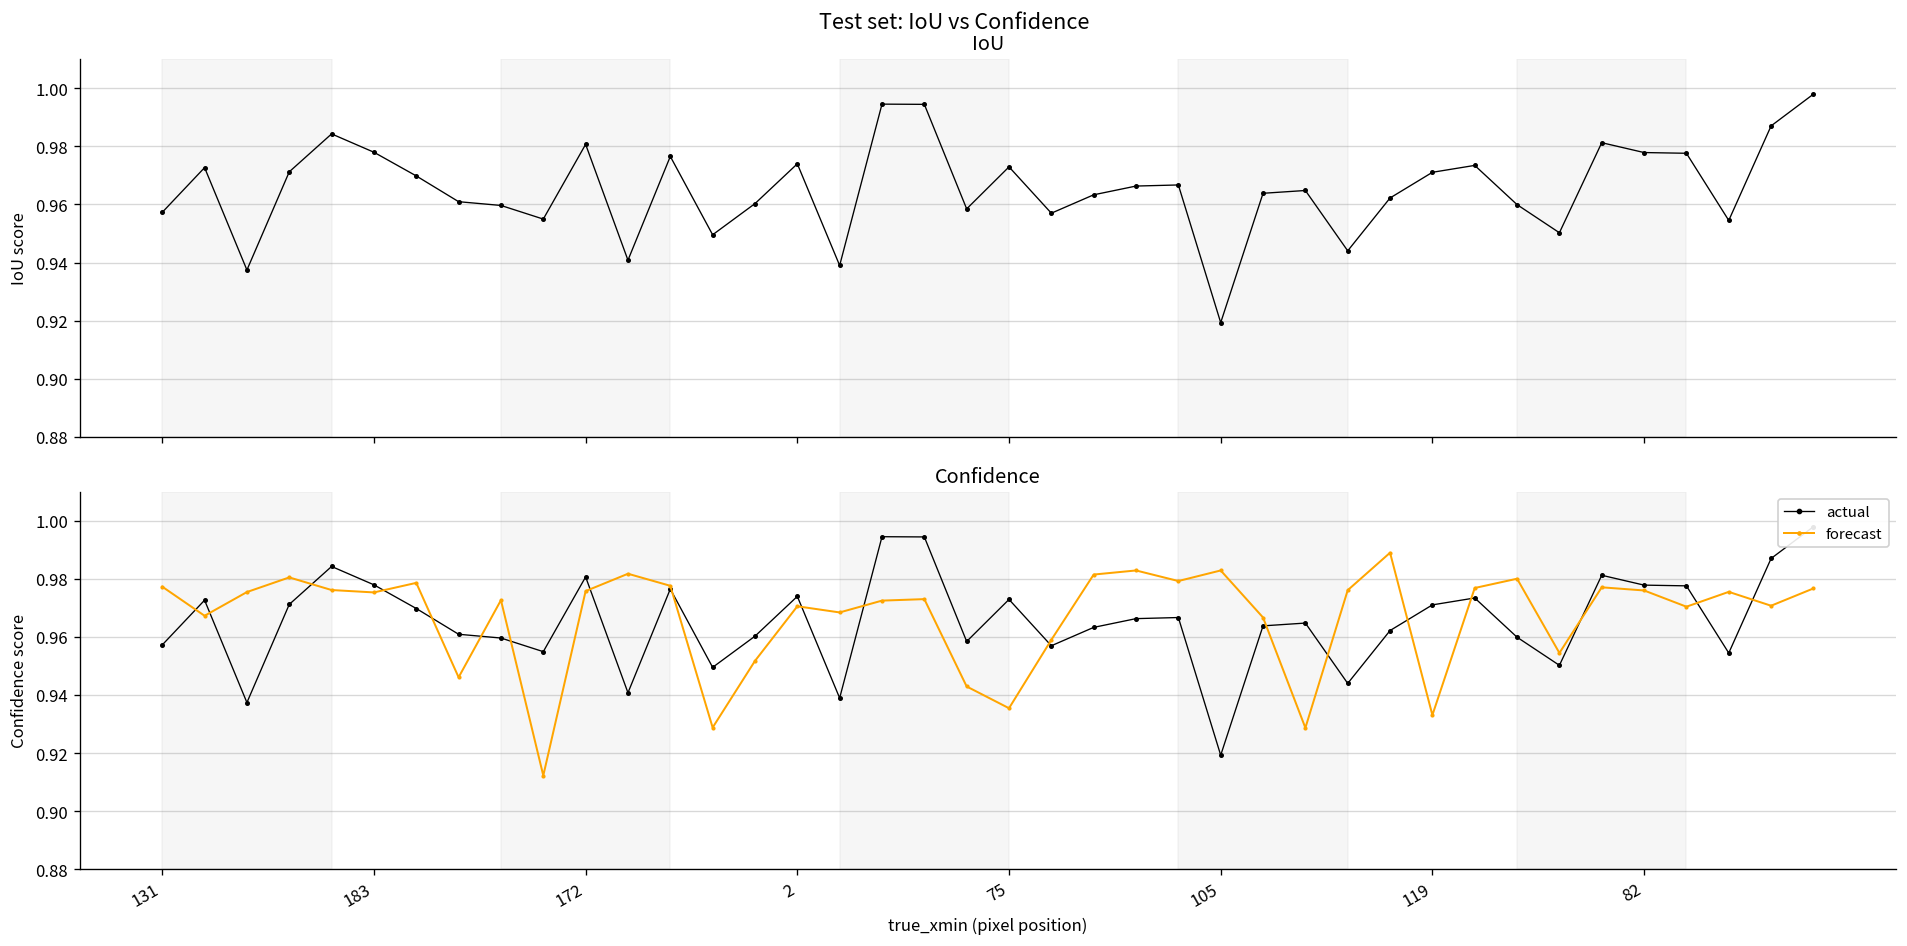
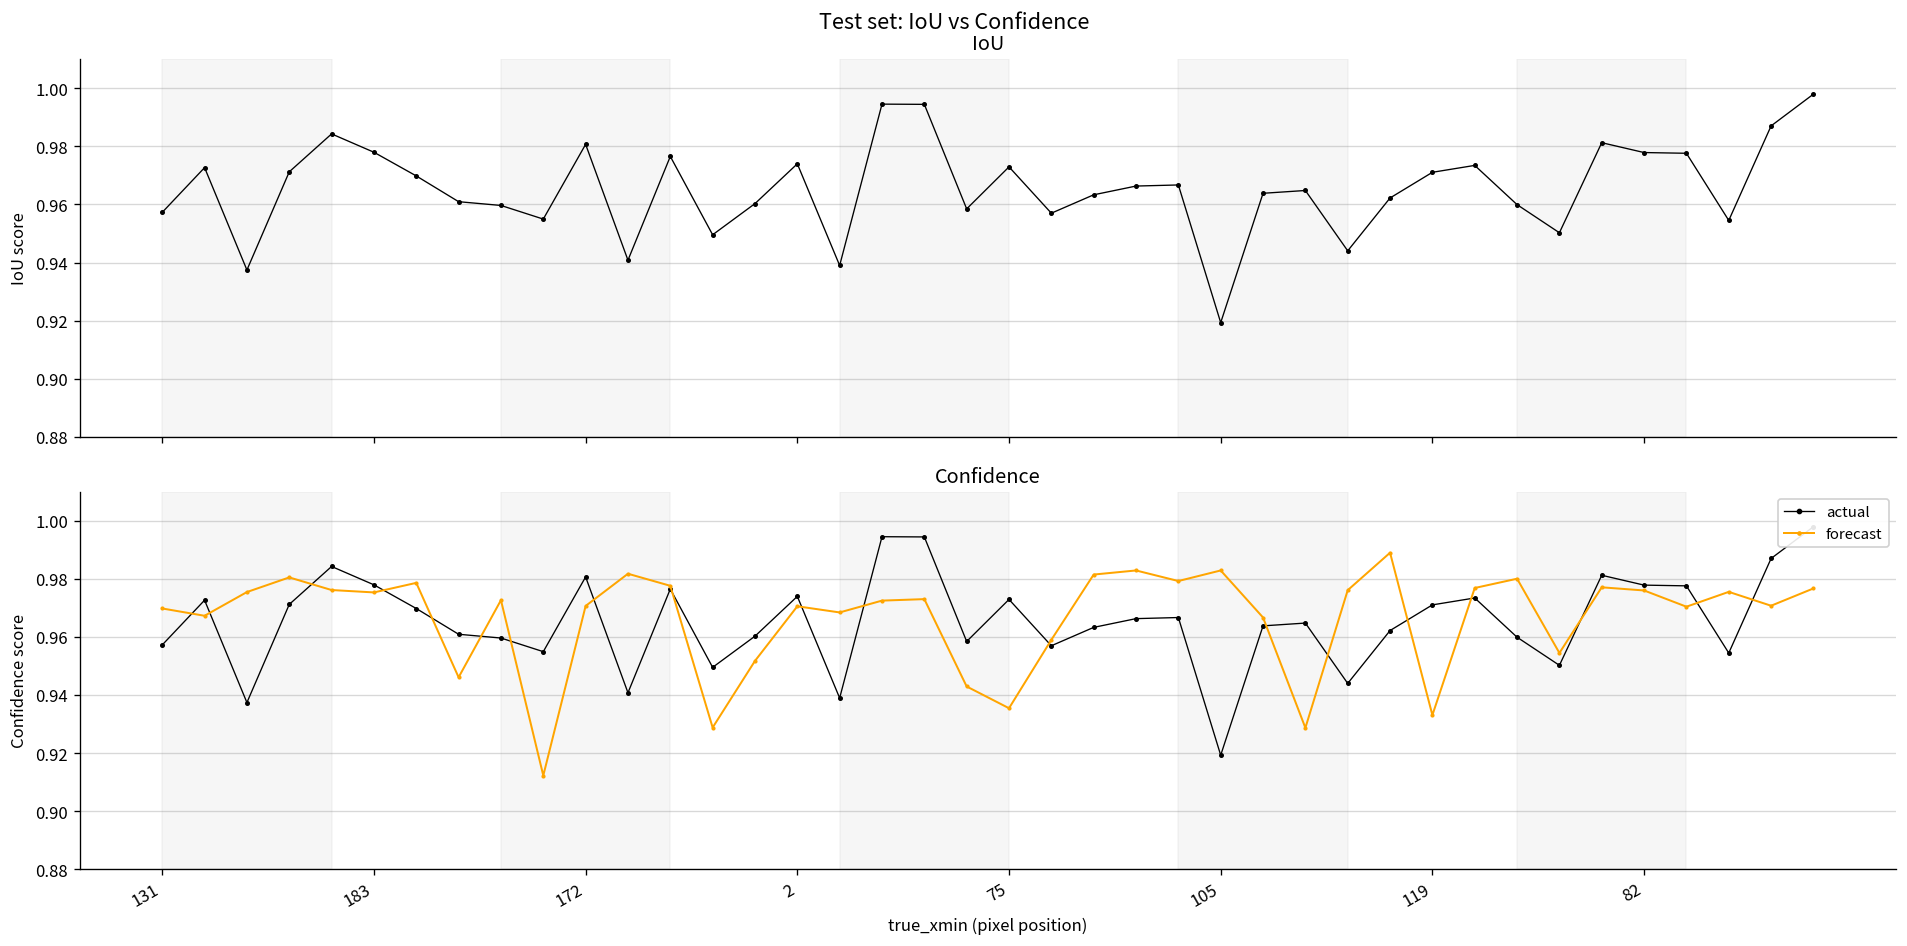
  {
    "Confidence": {
      "actual": {
        "131": 0.957,
        "183": 0.978,
        "172": 0.981,
        "75": 0.973,
        "105": 0.919,
        "119": 0.971,
        "82": 0.978
      },
      "forecast": {
-       "131": 0.977,
+       "131": 0.970,
        "183": 0.975,
-       "172": 0.976,
+       "172": 0.971,
        "75": 0.936,
        "105": 0.983,
        "119": 0.933,
        "82": 0.976
      }
    }
  }
